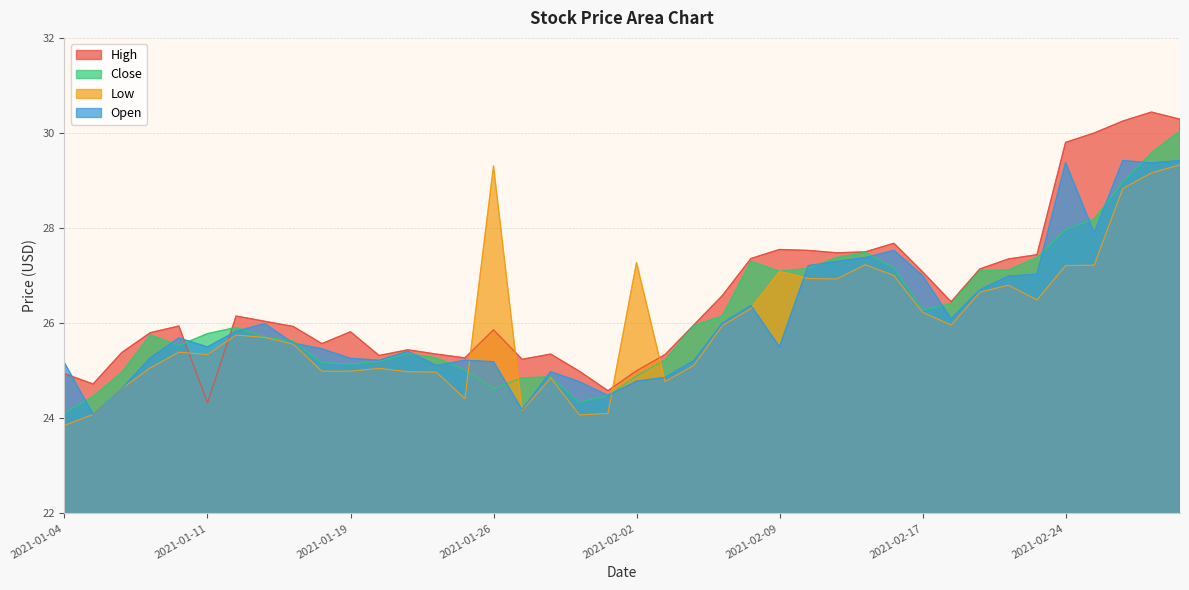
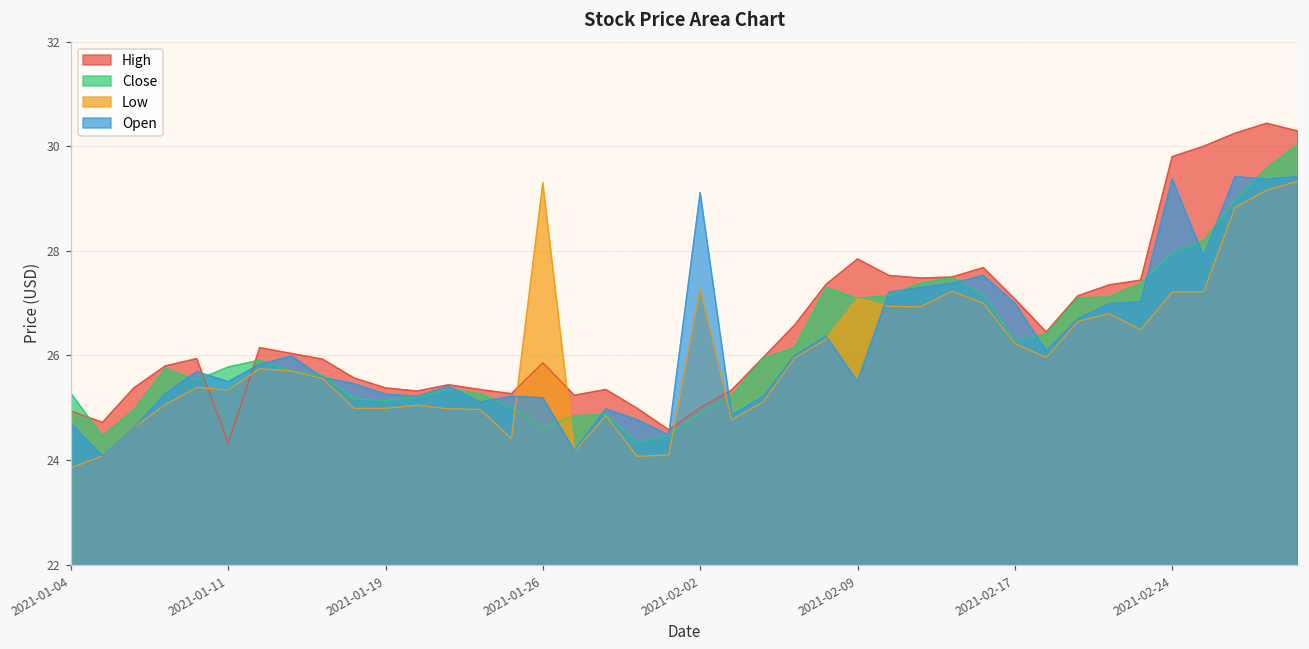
  {
    "High": {
      "2021-01-04": 24.9,
      "2021-01-11": 24.3,
-     "2021-01-19": 25.8,
+     "2021-01-19": 25.4,
      "2021-01-26": 25.9,
      "2021-02-02": 25.0,
-     "2021-02-09": 27.5,
+     "2021-02-09": 27.8,
      "2021-02-17": 27.1,
      "2021-02-24": 29.8
    },
    "Close": {
-     "2021-01-04": 24.1,
+     "2021-01-04": 25.3,
      "2021-01-11": 25.8,
      "2021-01-19": 25.1,
      "2021-01-26": 24.6,
      "2021-02-02": 24.9,
      "2021-02-24": 28.0
    },
    "Low": {
      "2021-01-04": 23.9,
      "2021-01-11": 25.3,
      "2021-01-19": 25.0,
      "2021-01-26": 29.3,
      "2021-02-02": 27.3,
      "2021-02-24": 27.2
    },
    "Open": {
-     "2021-01-04": 25.2,
+     "2021-01-04": 24.7,
      "2021-01-11": 25.5,
      "2021-01-19": 25.3,
      "2021-01-26": 25.2,
-     "2021-02-02": 24.8,
+     "2021-02-02": 29.1,
      "2021-02-09": 25.5,
      "2021-02-17": 27.0,
      "2021-02-24": 29.4
    }
  }
